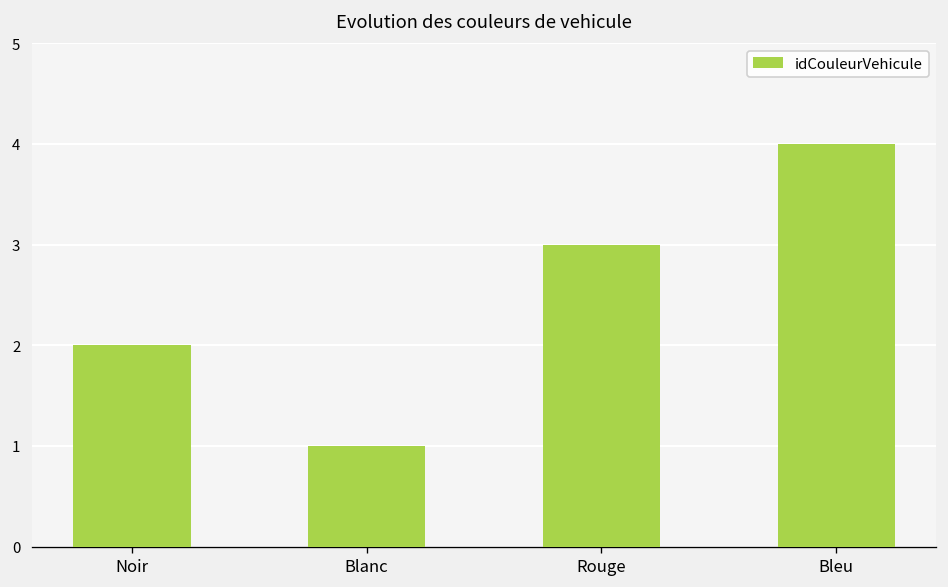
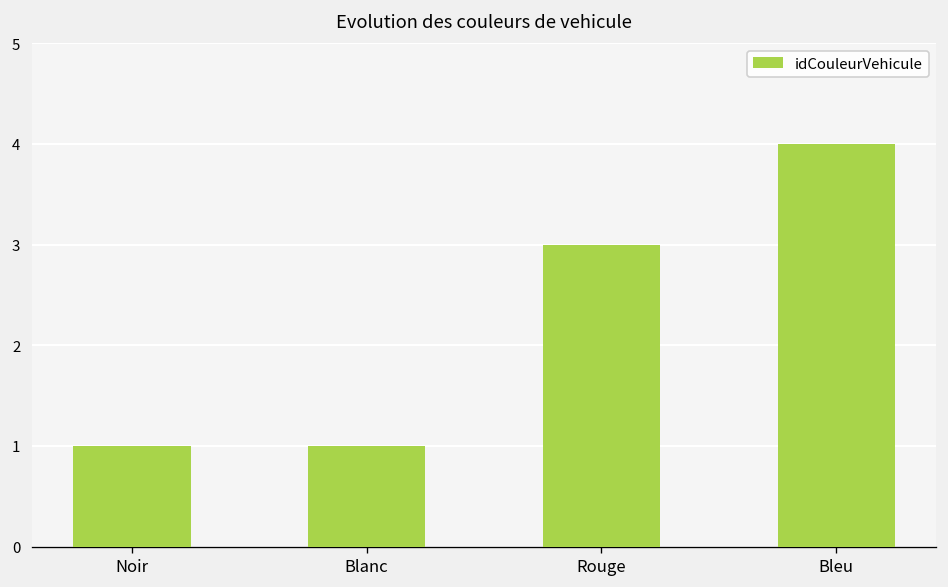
  {
-   "Noir": 2,
+   "Noir": 1,
    "Blanc": 1,
    "Rouge": 3,
    "Bleu": 4
  }
